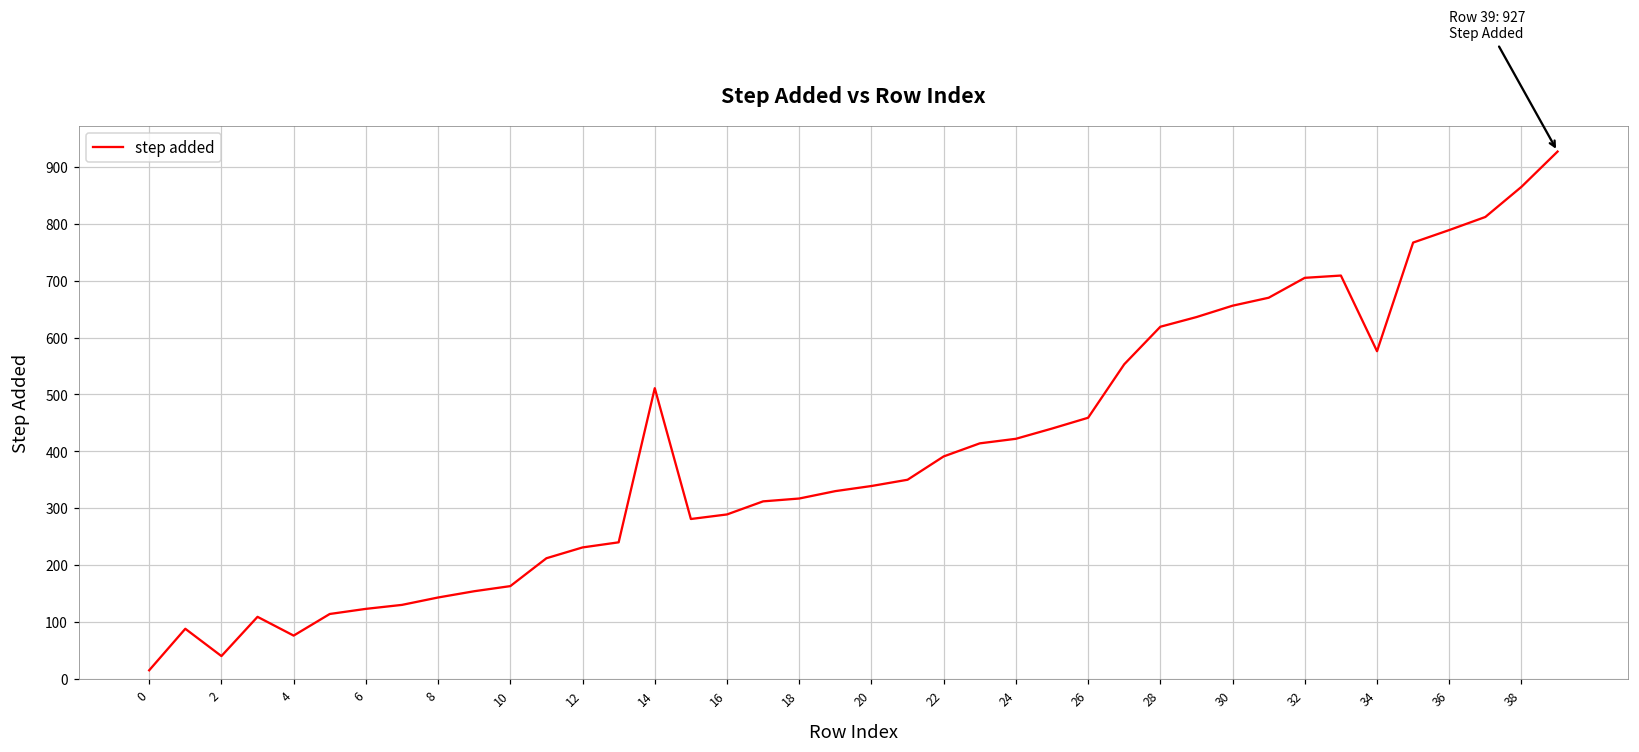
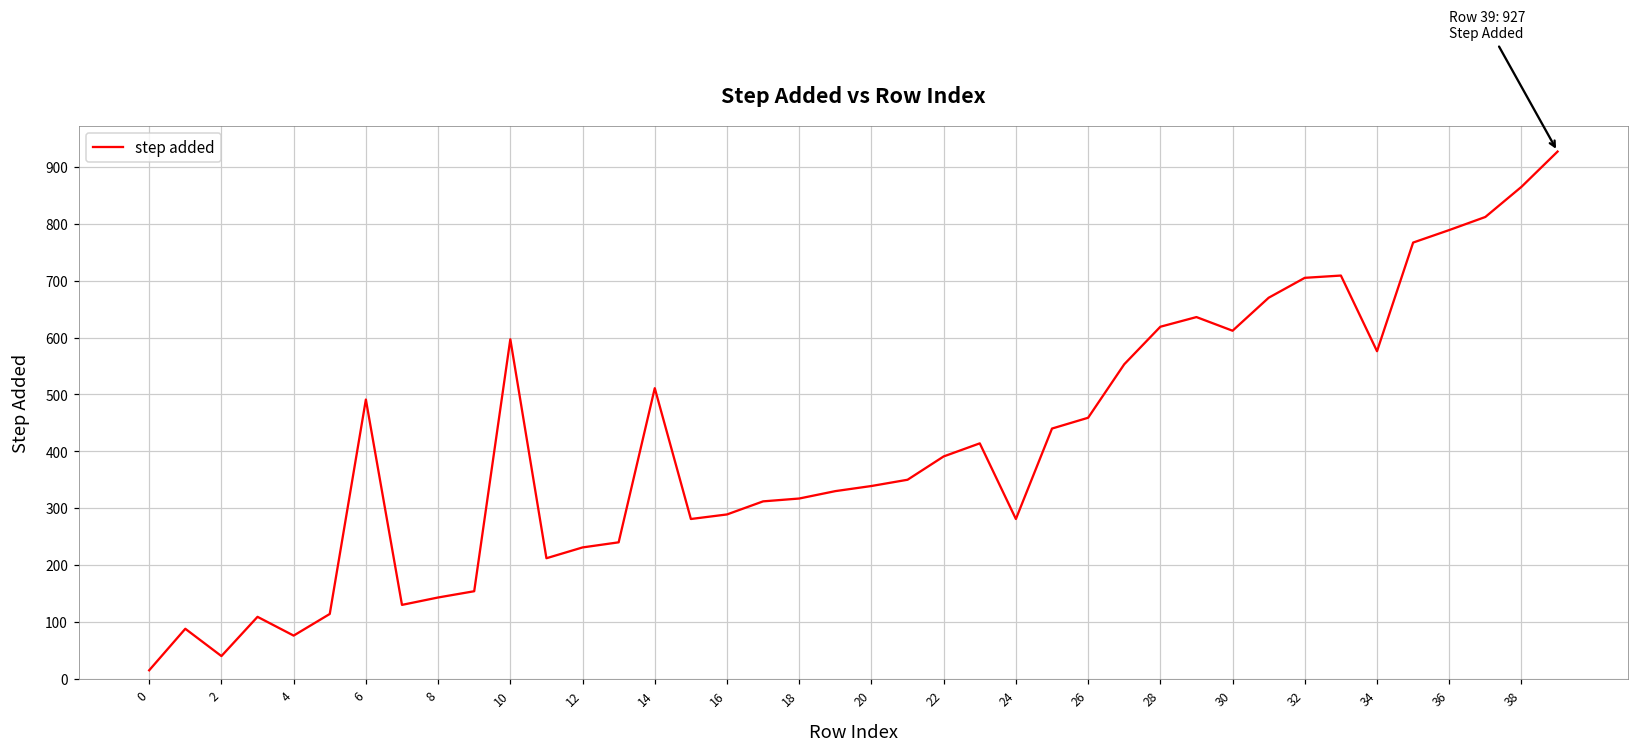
  {
    "0": 20,
    "2": 40,
    "4": 80,
-   "6": 120,
+   "6": 490,
    "8": 140,
-   "10": 160,
+   "10": 600,
    "12": 230,
    "14": 510,
    "16": 290,
    "18": 320,
    "20": 340,
    "22": 390,
-   "24": 420,
+   "24": 280,
    "26": 460,
    "28": 620,
-   "30": 660,
+   "30": 610,
    "32": 710,
    "34": 580,
    "36": 790,
    "38": 870
  }
